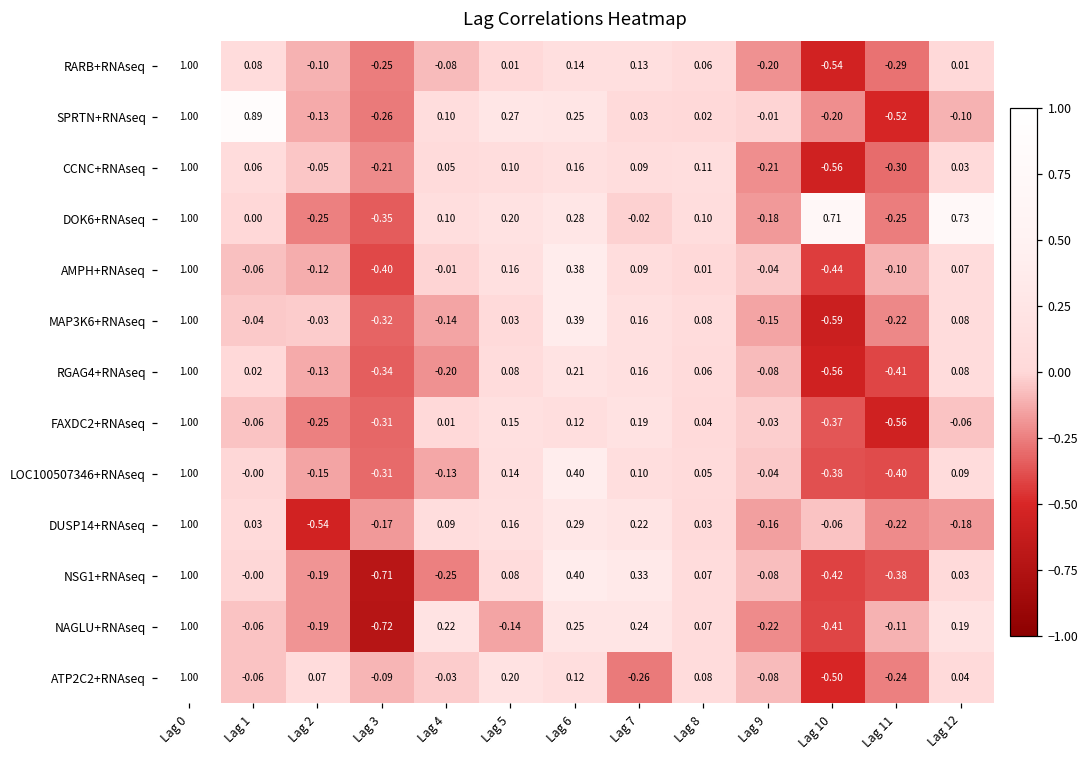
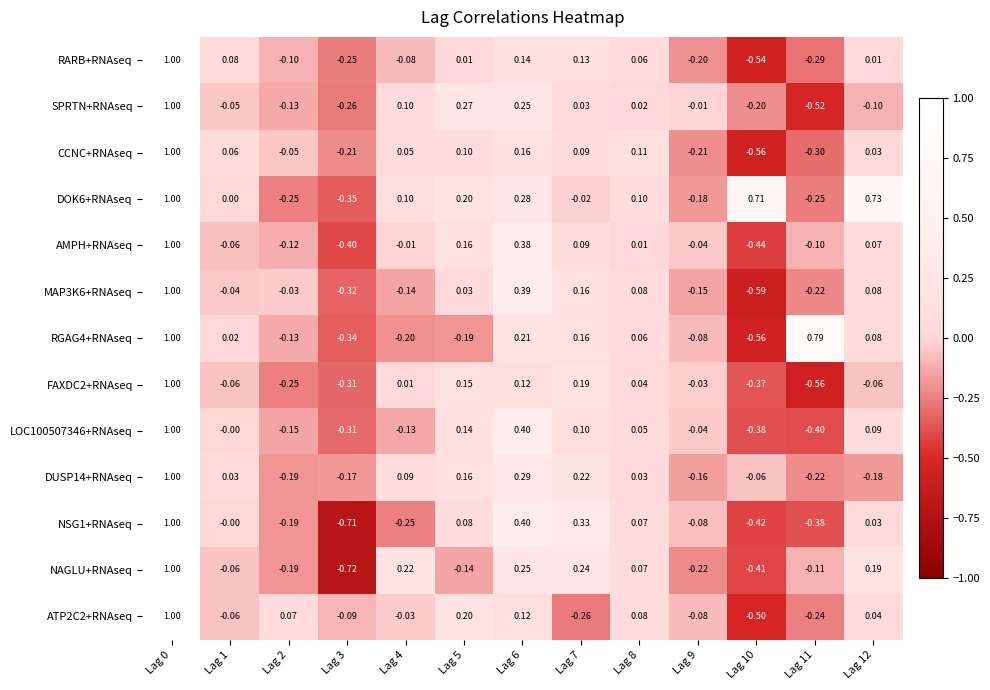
  {
    "RARB+RNAseq": {
      "Lag 0": 1.00,
      "Lag 1": 0.08,
      "Lag 2": -0.10,
      "Lag 3": -0.25,
      "Lag 4": -0.08,
      "Lag 5": 0.01,
      "Lag 6": 0.14,
      "Lag 7": 0.13,
      "Lag 8": 0.06,
      "Lag 9": -0.20,
      "Lag 10": -0.54,
      "Lag 11": -0.29,
      "Lag 12": 0.01
    },
    "SPRTN+RNAseq": {
      "Lag 0": 1.00,
-     "Lag 1": 0.89,
+     "Lag 1": -0.05,
      "Lag 2": -0.13,
      "Lag 3": -0.26,
      "Lag 4": 0.10,
      "Lag 5": 0.27,
      "Lag 6": 0.25,
      "Lag 7": 0.03,
      "Lag 8": 0.02,
      "Lag 9": -0.01,
      "Lag 10": -0.20,
      "Lag 11": -0.52,
      "Lag 12": -0.10
    },
    "CCNC+RNAseq": {
      "Lag 0": 1.00,
      "Lag 1": 0.06,
      "Lag 2": -0.05,
      "Lag 3": -0.21,
      "Lag 4": 0.05,
      "Lag 5": 0.10,
      "Lag 6": 0.16,
      "Lag 7": 0.09,
      "Lag 8": 0.11,
      "Lag 9": -0.21,
      "Lag 10": -0.56,
      "Lag 11": -0.30,
      "Lag 12": 0.03
    },
    "DOK6+RNAseq": {
      "Lag 0": 1.00,
      "Lag 1": 0.00,
      "Lag 2": -0.25,
      "Lag 3": -0.35,
      "Lag 4": 0.10,
      "Lag 5": 0.20,
      "Lag 6": 0.28,
      "Lag 7": -0.02,
      "Lag 8": 0.10,
      "Lag 9": -0.18,
      "Lag 10": 0.71,
      "Lag 11": -0.25,
      "Lag 12": 0.73
    },
    "AMPH+RNAseq": {
      "Lag 0": 1.00,
      "Lag 1": -0.06,
      "Lag 2": -0.12,
      "Lag 3": -0.40,
      "Lag 4": -0.01,
      "Lag 5": 0.16,
      "Lag 6": 0.38,
      "Lag 7": 0.09,
      "Lag 8": 0.01,
      "Lag 9": -0.04,
      "Lag 10": -0.44,
      "Lag 11": -0.10,
      "Lag 12": 0.07
    },
    "MAP3K6+RNAseq": {
      "Lag 0": 1.00,
      "Lag 1": -0.04,
      "Lag 2": -0.03,
      "Lag 3": -0.32,
      "Lag 4": -0.14,
      "Lag 5": 0.03,
      "Lag 6": 0.39,
      "Lag 7": 0.16,
      "Lag 8": 0.08,
      "Lag 9": -0.15,
      "Lag 10": -0.59,
      "Lag 11": -0.22,
      "Lag 12": 0.08
    },
    "RGAG4+RNAseq": {
      "Lag 0": 1.00,
      "Lag 1": 0.02,
      "Lag 2": -0.13,
      "Lag 3": -0.34,
      "Lag 4": -0.20,
-     "Lag 5": 0.08,
+     "Lag 5": -0.19,
      "Lag 6": 0.21,
      "Lag 7": 0.16,
      "Lag 8": 0.06,
      "Lag 9": -0.08,
      "Lag 10": -0.56,
-     "Lag 11": -0.41,
+     "Lag 11": 0.79,
      "Lag 12": 0.08
    },
    "FAXDC2+RNAseq": {
      "Lag 0": 1.00,
      "Lag 1": -0.06,
      "Lag 2": -0.25,
      "Lag 3": -0.31,
      "Lag 4": 0.01,
      "Lag 5": 0.15,
      "Lag 6": 0.12,
      "Lag 7": 0.19,
      "Lag 8": 0.04,
      "Lag 9": -0.03,
      "Lag 10": -0.37,
      "Lag 11": -0.56,
      "Lag 12": -0.06
    },
    "LOC100507346+RNAseq": {
      "Lag 0": 1.00,
      "Lag 1": -0.00,
      "Lag 2": -0.15,
      "Lag 3": -0.31,
      "Lag 4": -0.13,
      "Lag 5": 0.14,
      "Lag 6": 0.40,
      "Lag 7": 0.10,
      "Lag 8": 0.05,
      "Lag 9": -0.04,
      "Lag 10": -0.38,
      "Lag 11": -0.40,
      "Lag 12": 0.09
    },
    "DUSP14+RNAseq": {
      "Lag 0": 1.00,
      "Lag 1": 0.03,
-     "Lag 2": -0.54,
+     "Lag 2": -0.19,
      "Lag 3": -0.17,
      "Lag 4": 0.09,
      "Lag 5": 0.16,
      "Lag 6": 0.29,
      "Lag 7": 0.22,
      "Lag 8": 0.03,
      "Lag 9": -0.16,
      "Lag 10": -0.06,
      "Lag 11": -0.22,
      "Lag 12": -0.18
    },
    "NSG1+RNAseq": {
      "Lag 0": 1.00,
      "Lag 1": -0.00,
      "Lag 2": -0.19,
      "Lag 3": -0.71,
      "Lag 4": -0.25,
      "Lag 5": 0.08,
      "Lag 6": 0.40,
      "Lag 7": 0.33,
      "Lag 8": 0.07,
      "Lag 9": -0.08,
      "Lag 10": -0.42,
      "Lag 11": -0.38,
      "Lag 12": 0.03
    },
    "NAGLU+RNAseq": {
      "Lag 0": 1.00,
      "Lag 1": -0.06,
      "Lag 2": -0.19,
      "Lag 3": -0.72,
      "Lag 4": 0.22,
      "Lag 5": -0.14,
      "Lag 6": 0.25,
      "Lag 7": 0.24,
      "Lag 8": 0.07,
      "Lag 9": -0.22,
      "Lag 10": -0.41,
      "Lag 11": -0.11,
      "Lag 12": 0.19
    },
    "ATP2C2+RNAseq": {
      "Lag 0": 1.00,
      "Lag 1": -0.06,
      "Lag 2": 0.07,
      "Lag 3": -0.09,
      "Lag 4": -0.03,
      "Lag 5": 0.20,
      "Lag 6": 0.12,
      "Lag 7": -0.26,
      "Lag 8": 0.08,
      "Lag 9": -0.08,
      "Lag 10": -0.50,
      "Lag 11": -0.24,
      "Lag 12": 0.04
    }
  }
